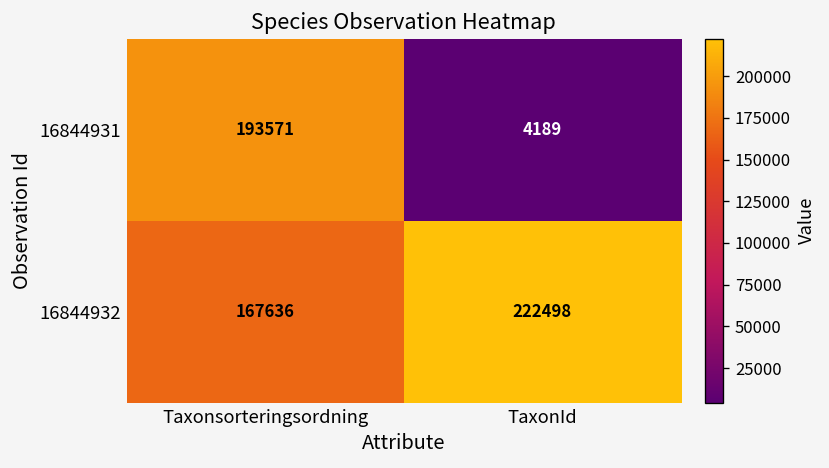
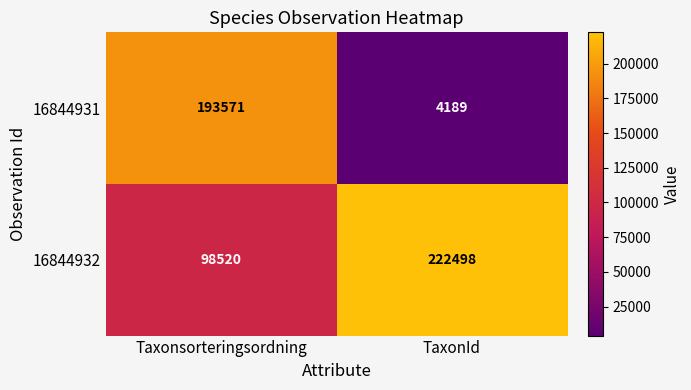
  {
    "16844931": {
      "Taxonsorteringsordning": 193571,
      "TaxonId": 4189
    },
    "16844932": {
-     "Taxonsorteringsordning": 167636,
+     "Taxonsorteringsordning": 98520,
      "TaxonId": 222498
    }
  }
